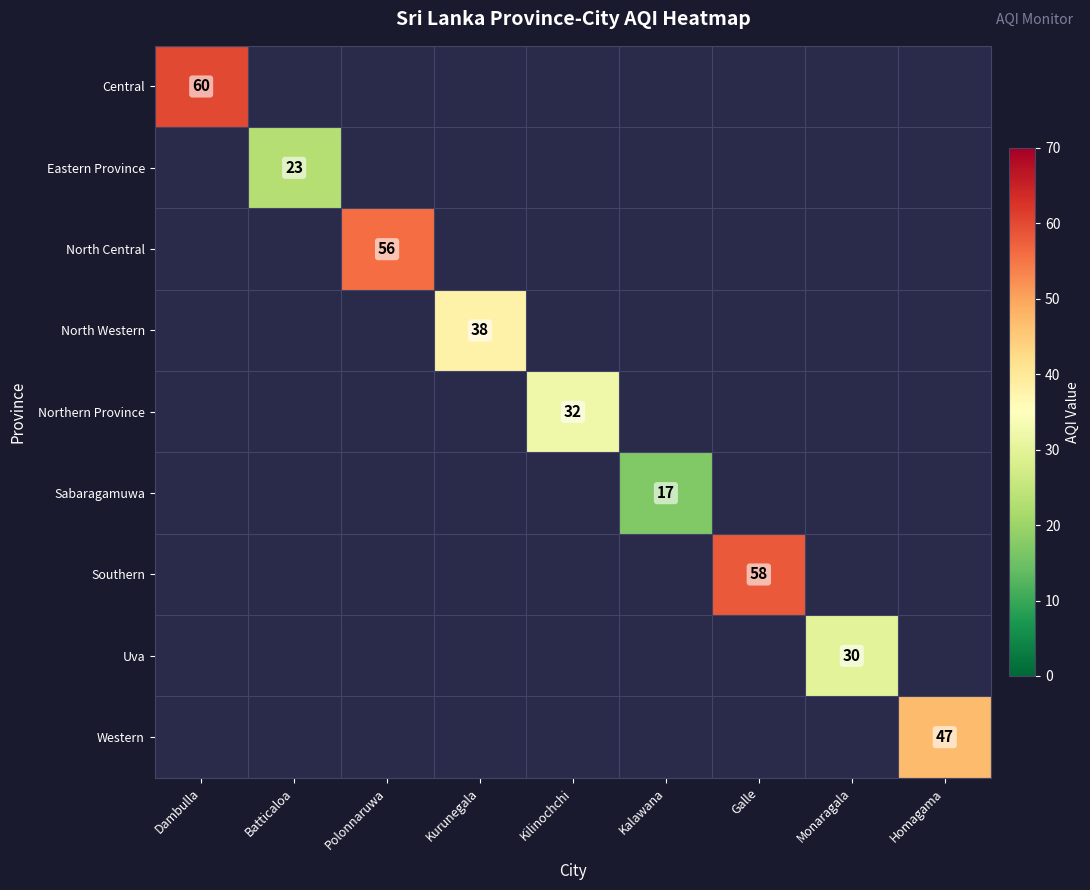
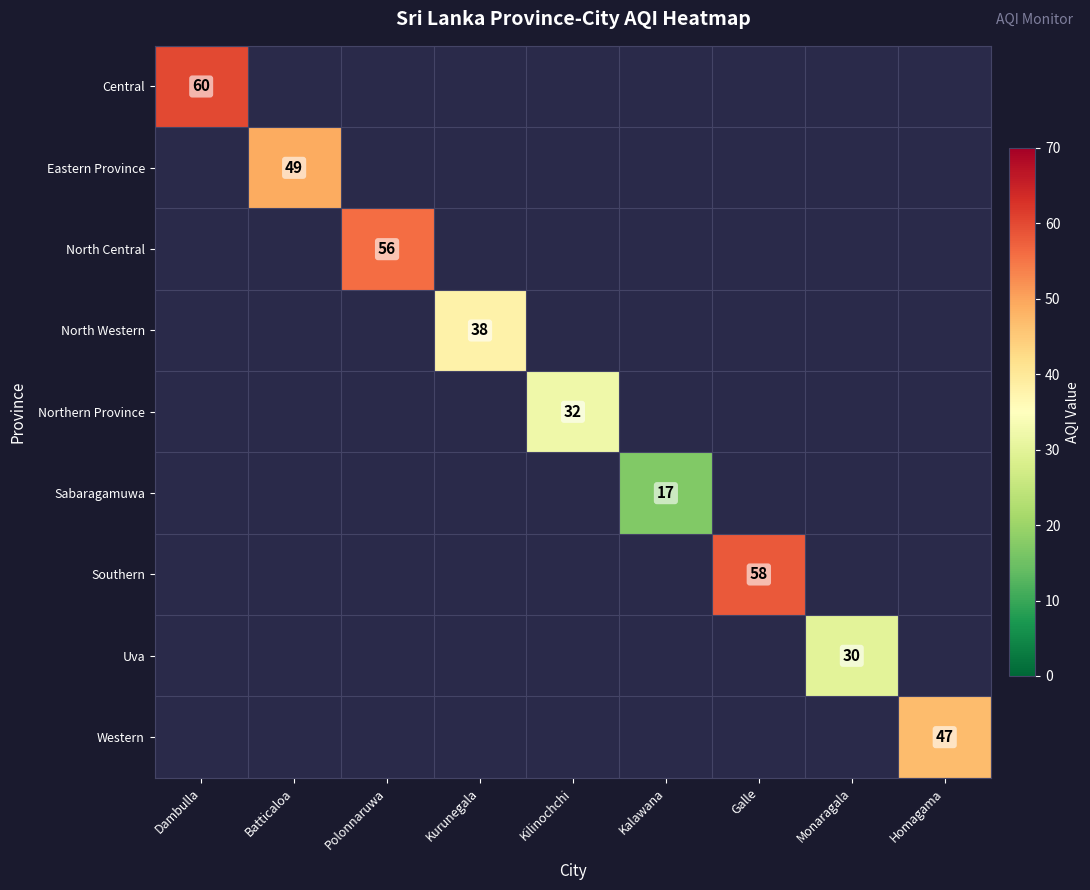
  {
    "Eastern Province": {
-     "Batticaloa": 23
+     "Batticaloa": 49
    }
  }
